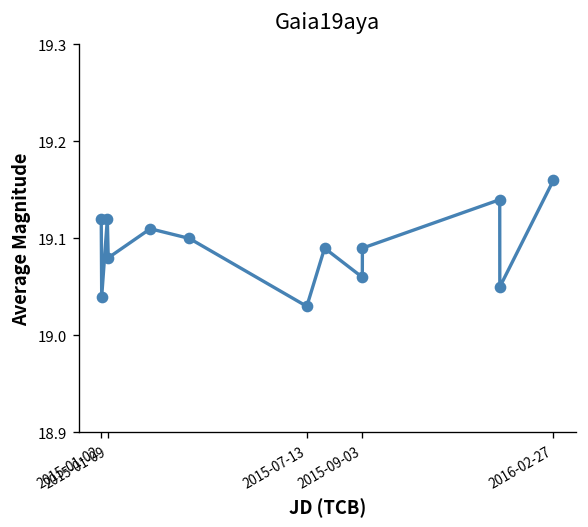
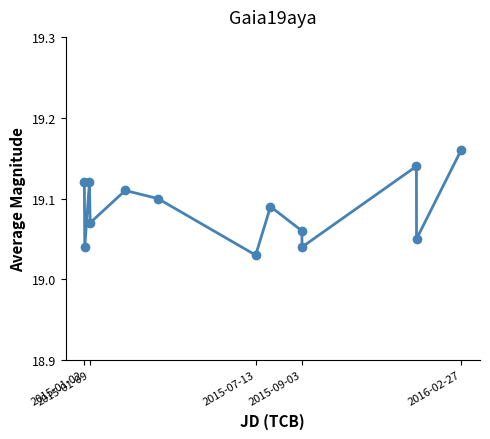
  {
    "2015-01-02": 19.12,
-   "2015-01-09": 19.08,
+   "2015-01-09": 19.07,
    "2015-07-13": 19.03,
-   "2015-09-03": 19.09,
+   "2015-09-03": 19.04,
    "2016-02-27": 19.16
  }
